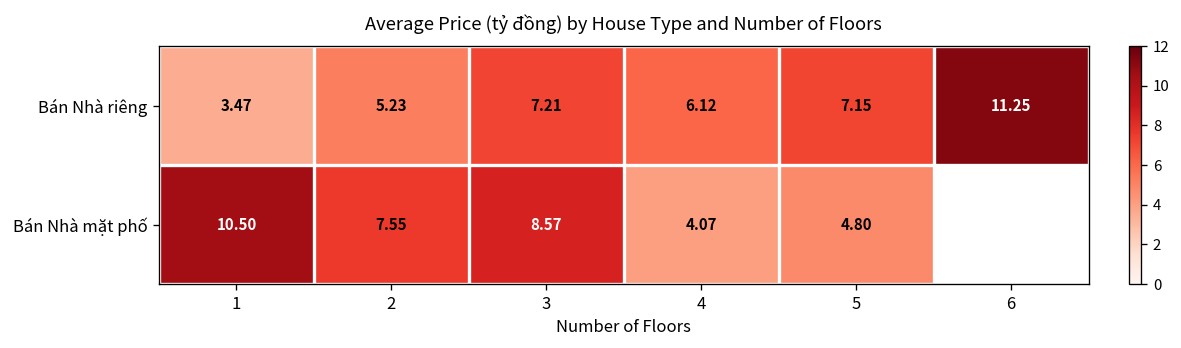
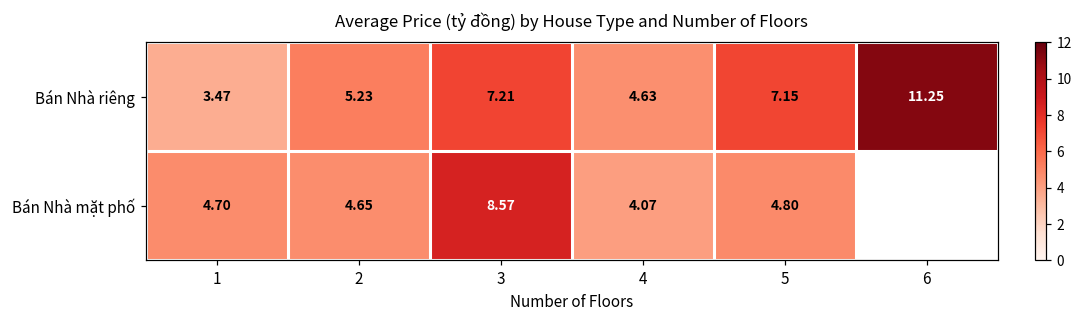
  {
    "Bán Nhà riêng": {
      "1": 3.47,
      "2": 5.23,
      "3": 7.21,
-     "4": 6.12,
+     "4": 4.63,
      "5": 7.15,
      "6": 11.25
    },
    "Bán Nhà mặt phố": {
-     "1": 10.50,
-     "2": 7.55,
+     "1": 4.70,
+     "2": 4.65,
      "3": 8.57,
      "4": 4.07,
      "5": 4.80
    }
  }
